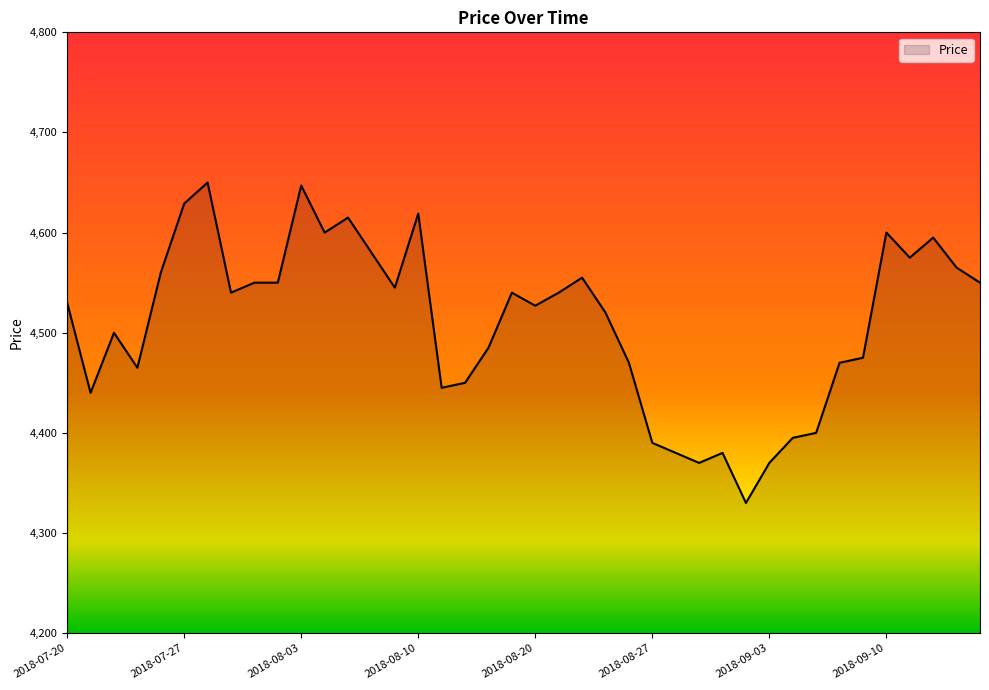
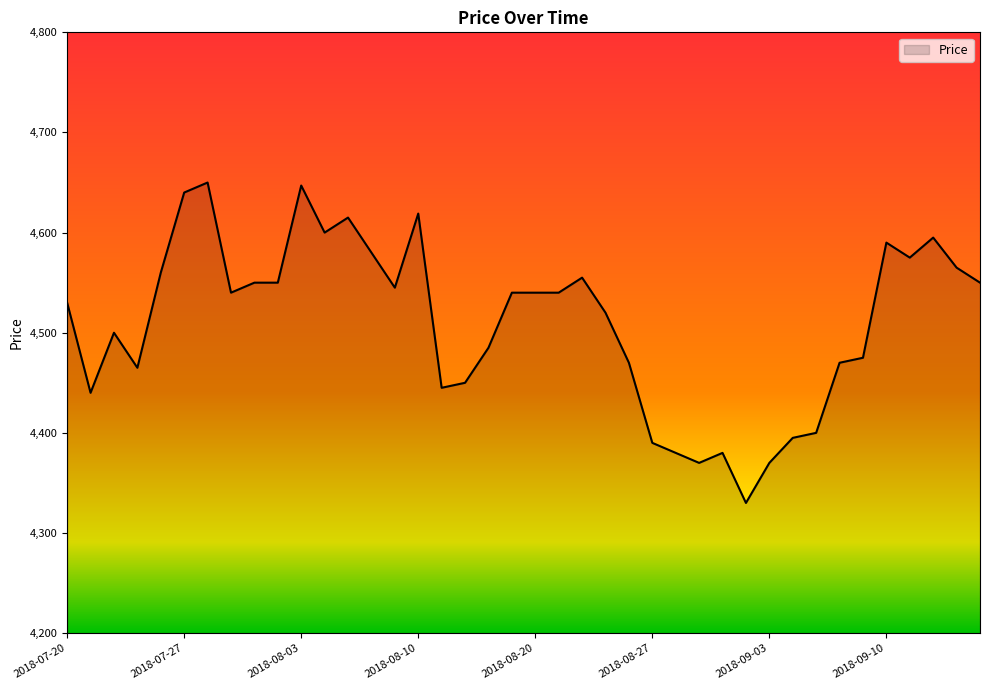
  {
    "2018-07-20": "4,530",
-   "2018-07-27": "4,629",
+   "2018-07-27": "4,640",
    "2018-08-03": "4,647",
    "2018-08-10": "4,619",
-   "2018-08-20": "4,527",
+   "2018-08-20": "4,540",
    "2018-08-27": "4,390",
    "2018-09-03": "4,370",
-   "2018-09-10": "4,600"
+   "2018-09-10": "4,590"
  }
